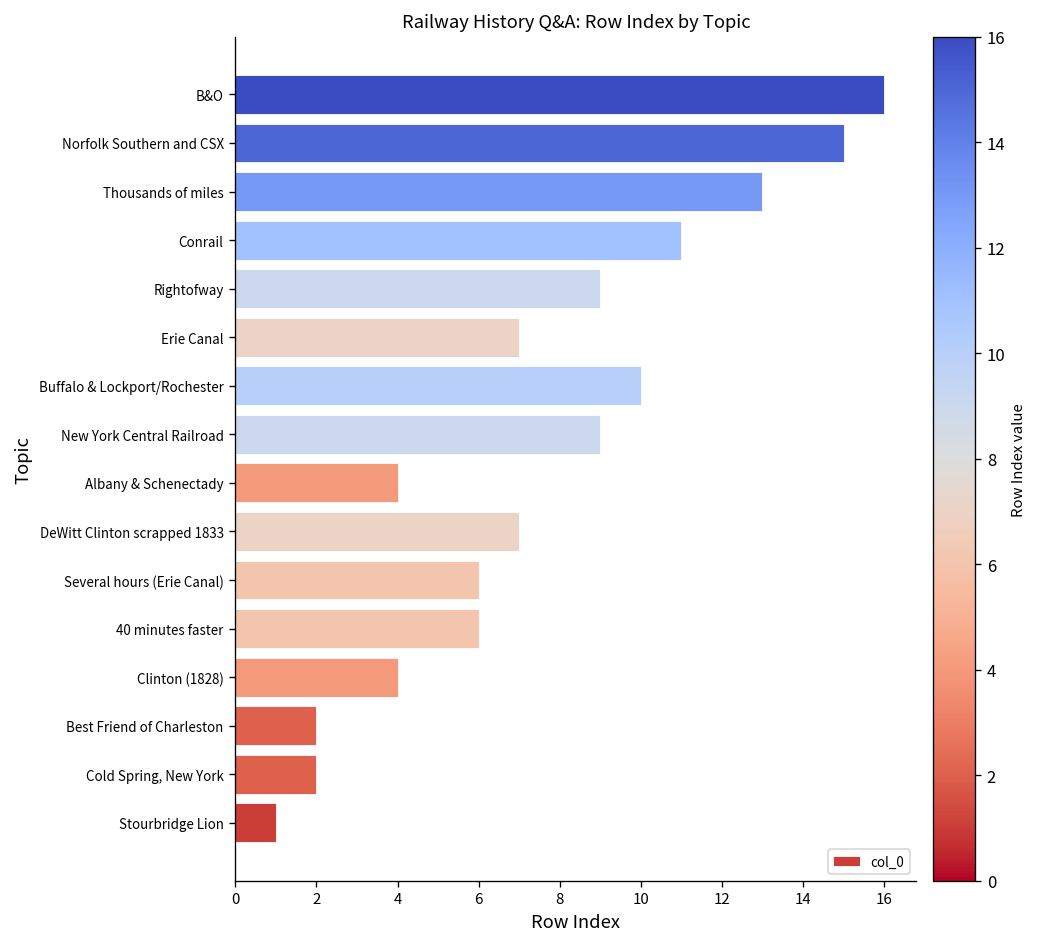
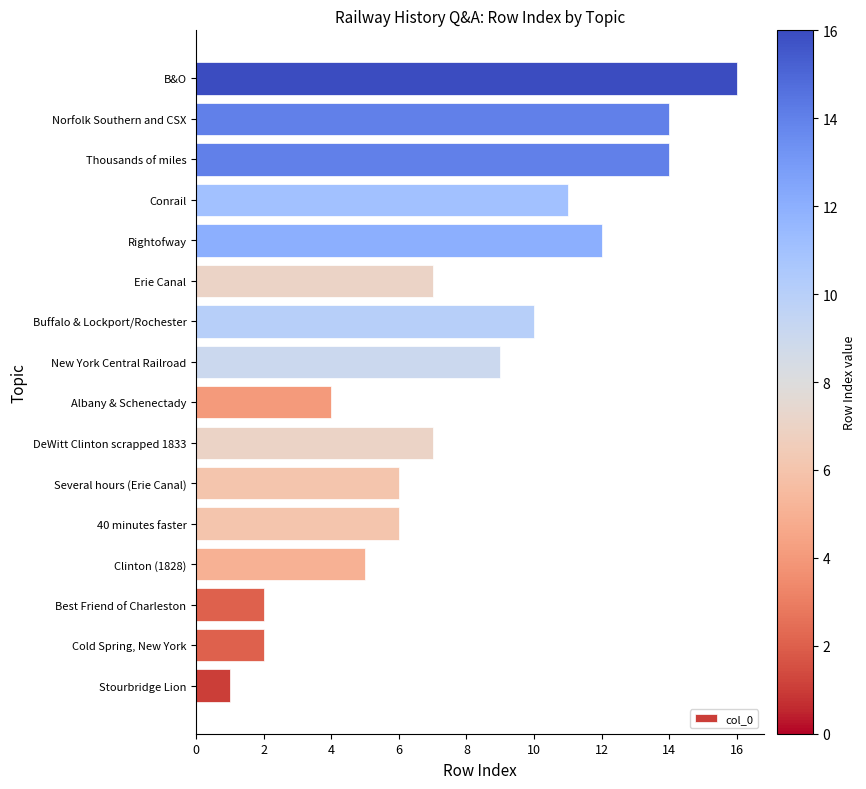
  {
    "B&O": 16,
-   "Norfolk Southern and CSX": 15,
-   "Thousands of miles": 13,
+   "Norfolk Southern and CSX": 14,
+   "Thousands of miles": 14,
    "Conrail": 11,
-   "Rightofway": 9,
+   "Rightofway": 12,
    "Erie Canal": 7,
    "Buffalo & Lockport/Rochester": 10,
    "New York Central Railroad": 9,
    "Albany & Schenectady": 4,
    "DeWitt Clinton scrapped 1833": 7,
    "Several hours (Erie Canal)": 6,
    "40 minutes faster": 6,
-   "Clinton (1828)": 4,
+   "Clinton (1828)": 5,
    "Best Friend of Charleston": 2,
    "Cold Spring, New York": 2,
    "Stourbridge Lion": 1
  }
